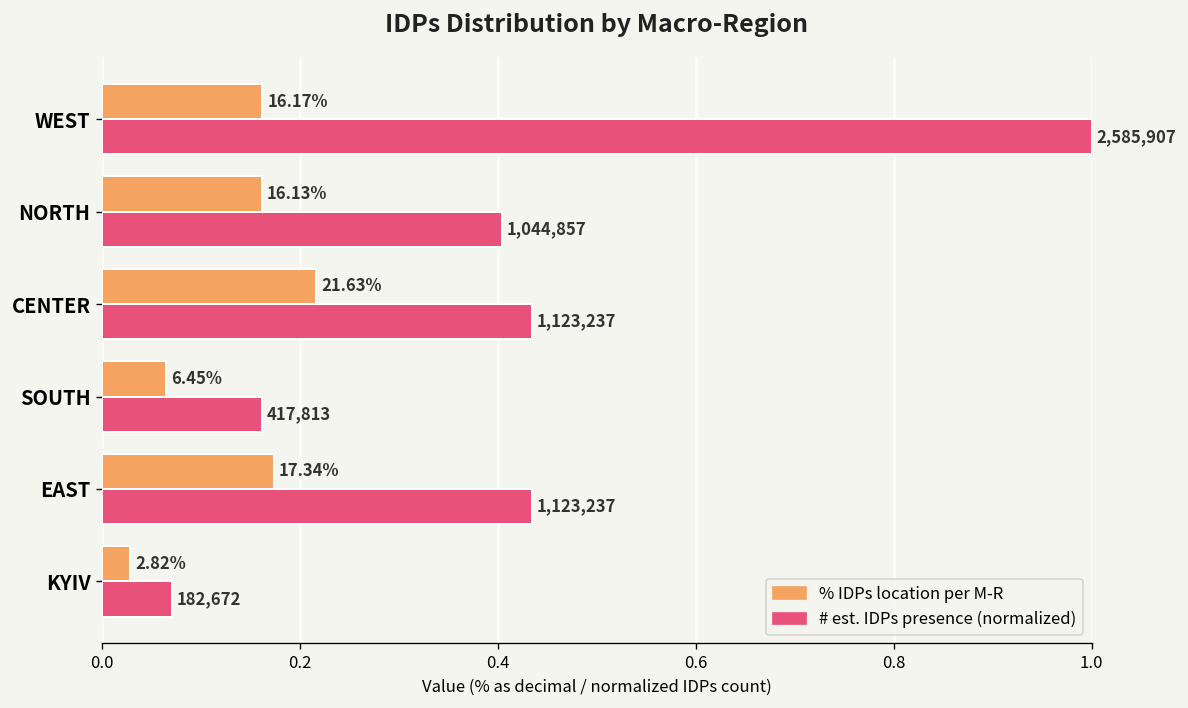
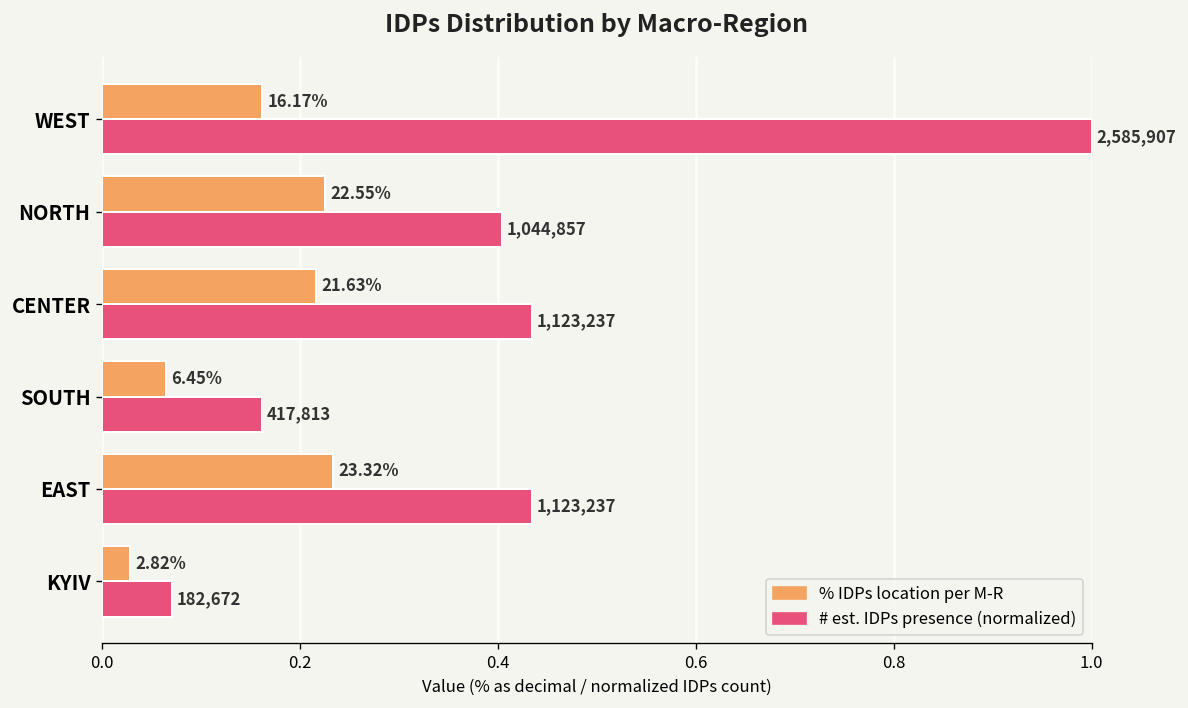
  {
    "% IDPs location per M-R": {
      "WEST": "16.17%",
-     "NORTH": "16.13%",
+     "NORTH": "22.55%",
      "CENTER": "21.63%",
      "SOUTH": "6.45%",
-     "EAST": "17.34%",
+     "EAST": "23.32%",
      "KYIV": "2.82%"
    }
  }
